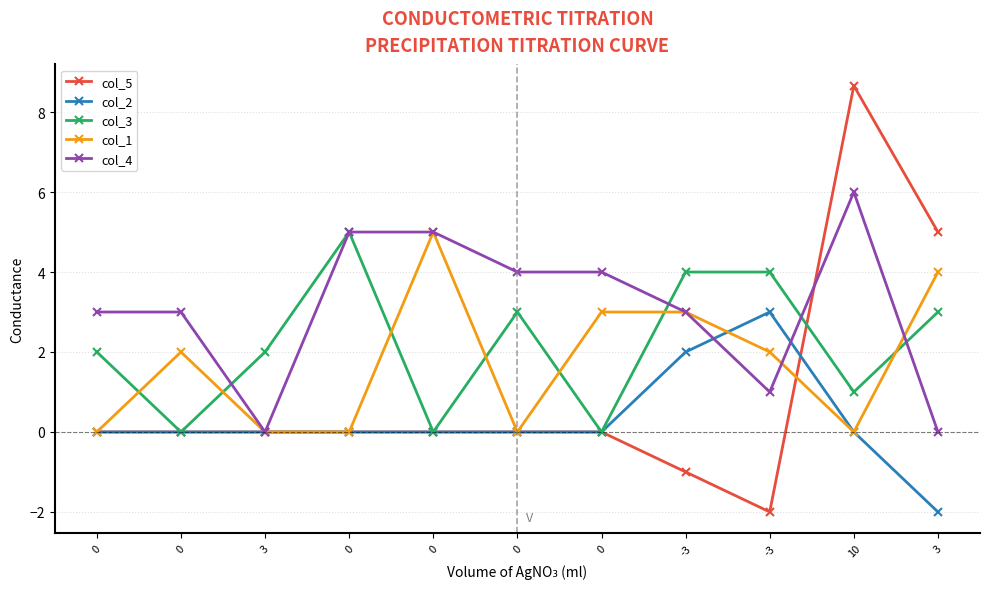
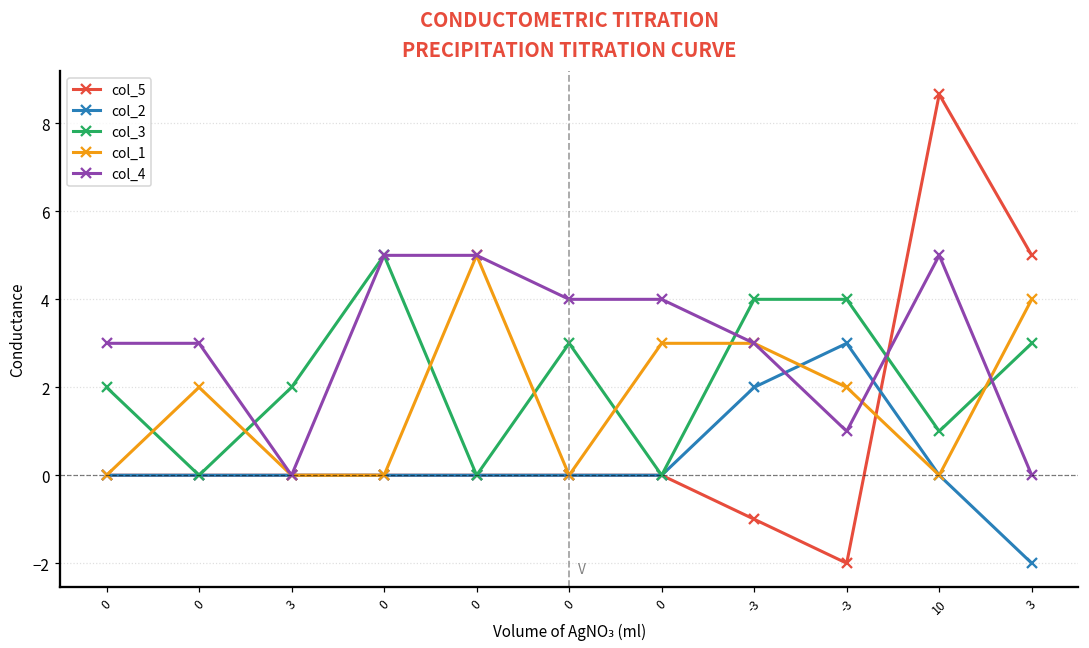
  {
    "col_5": {
      "10": 8.7
    },
    "col_3": {
      "10": 1
    },
    "col_4": {
-     "10": 6
+     "10": 5
    }
  }
